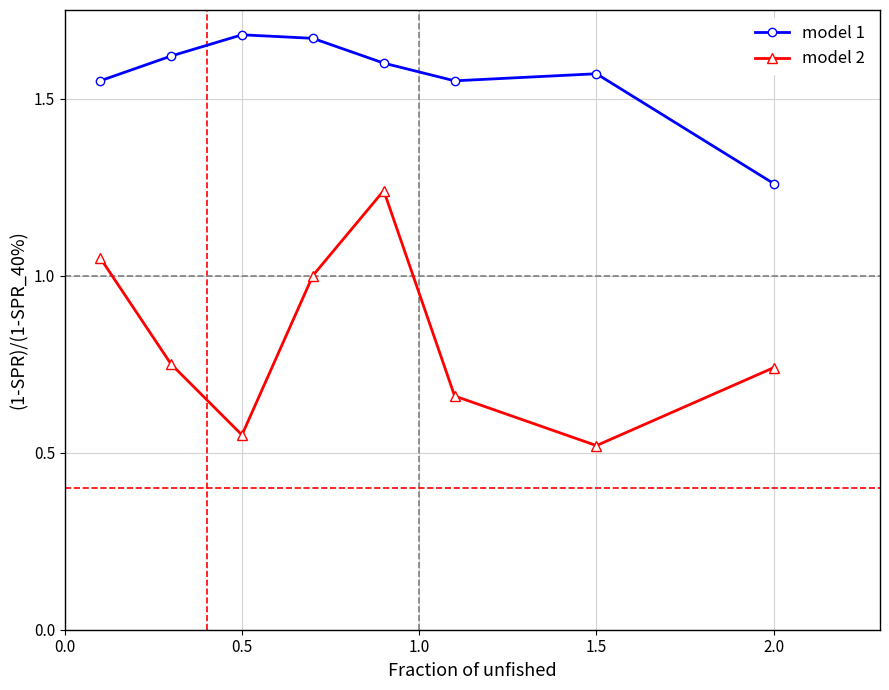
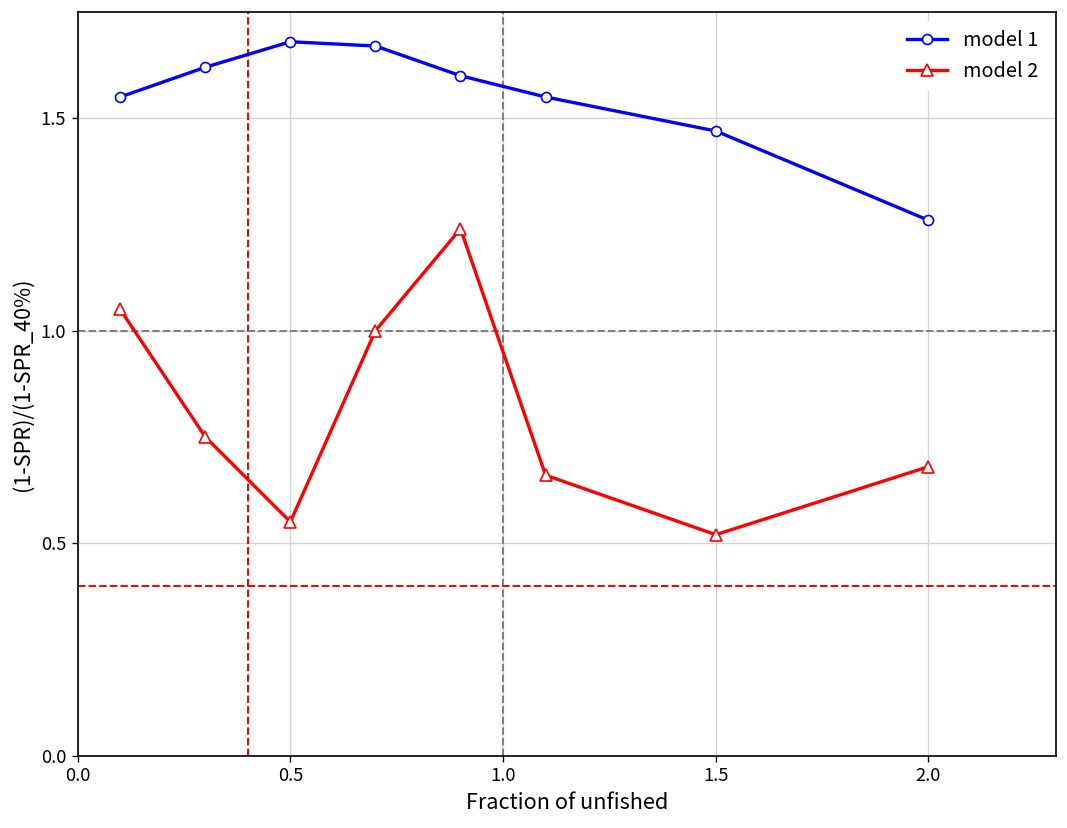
  {
    "model 1": {
      "0.5": 1.68,
-     "1.5": 1.57,
+     "1.5": 1.47,
      "2.0": 1.26
    },
    "model 2": {
      "0.5": 0.55,
      "1.5": 0.52,
-     "2.0": 0.74
+     "2.0": 0.68
    }
  }
